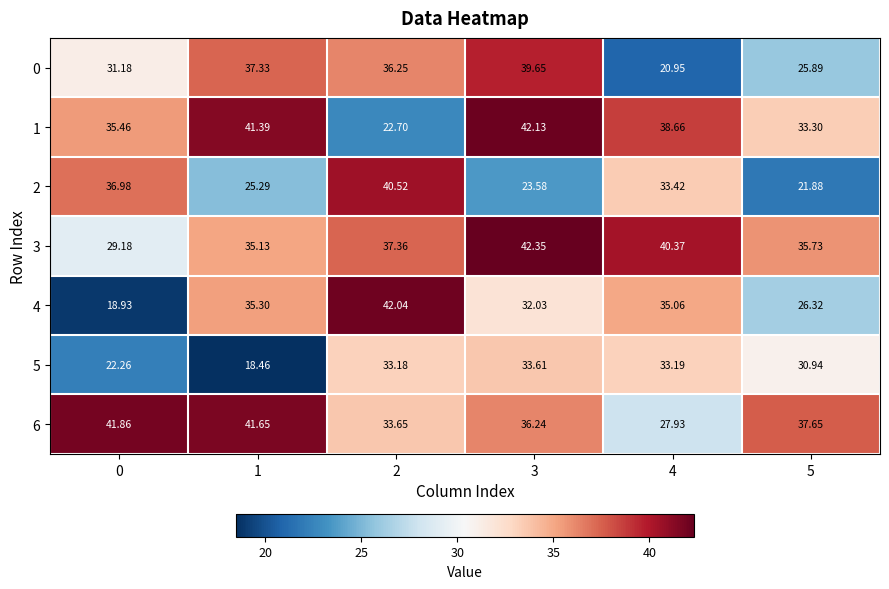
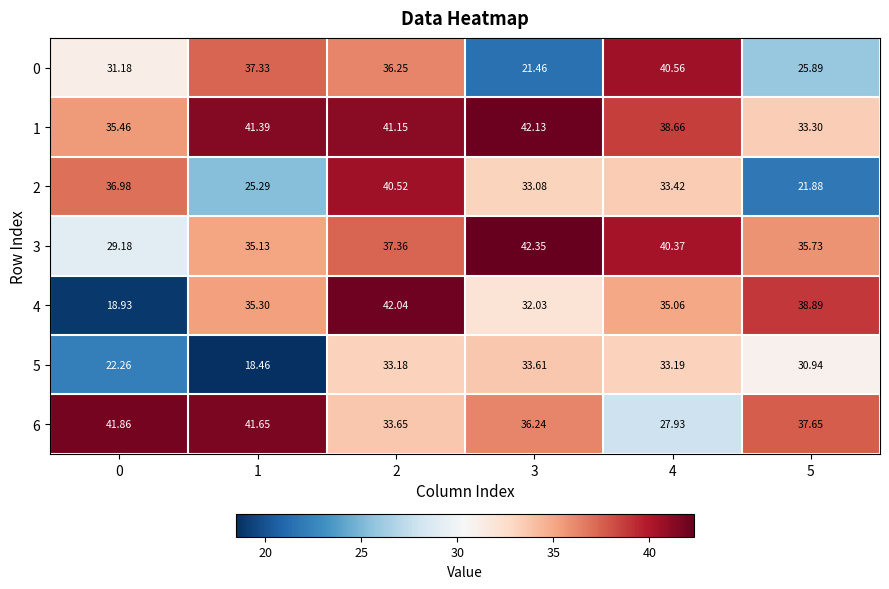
  {
    "0": {
      "0": 31.18,
      "1": 37.33,
      "2": 36.25,
-     "3": 39.65,
-     "4": 20.95,
+     "3": 21.46,
+     "4": 40.56,
      "5": 25.89
    },
    "1": {
      "0": 35.46,
      "1": 41.39,
-     "2": 22.70,
+     "2": 41.15,
      "3": 42.13,
      "4": 38.66,
      "5": 33.30
    },
    "2": {
      "0": 36.98,
      "1": 25.29,
      "2": 40.52,
-     "3": 23.58,
+     "3": 33.08,
      "4": 33.42,
      "5": 21.88
    },
    "3": {
      "0": 29.18,
      "1": 35.13,
      "2": 37.36,
      "3": 42.35,
      "4": 40.37,
      "5": 35.73
    },
    "4": {
      "0": 18.93,
      "1": 35.30,
      "2": 42.04,
      "3": 32.03,
      "4": 35.06,
-     "5": 26.32
+     "5": 38.89
    },
    "5": {
      "0": 22.26,
      "1": 18.46,
      "2": 33.18,
      "3": 33.61,
      "4": 33.19,
      "5": 30.94
    },
    "6": {
      "0": 41.86,
      "1": 41.65,
      "2": 33.65,
      "3": 36.24,
      "4": 27.93,
      "5": 37.65
    }
  }
